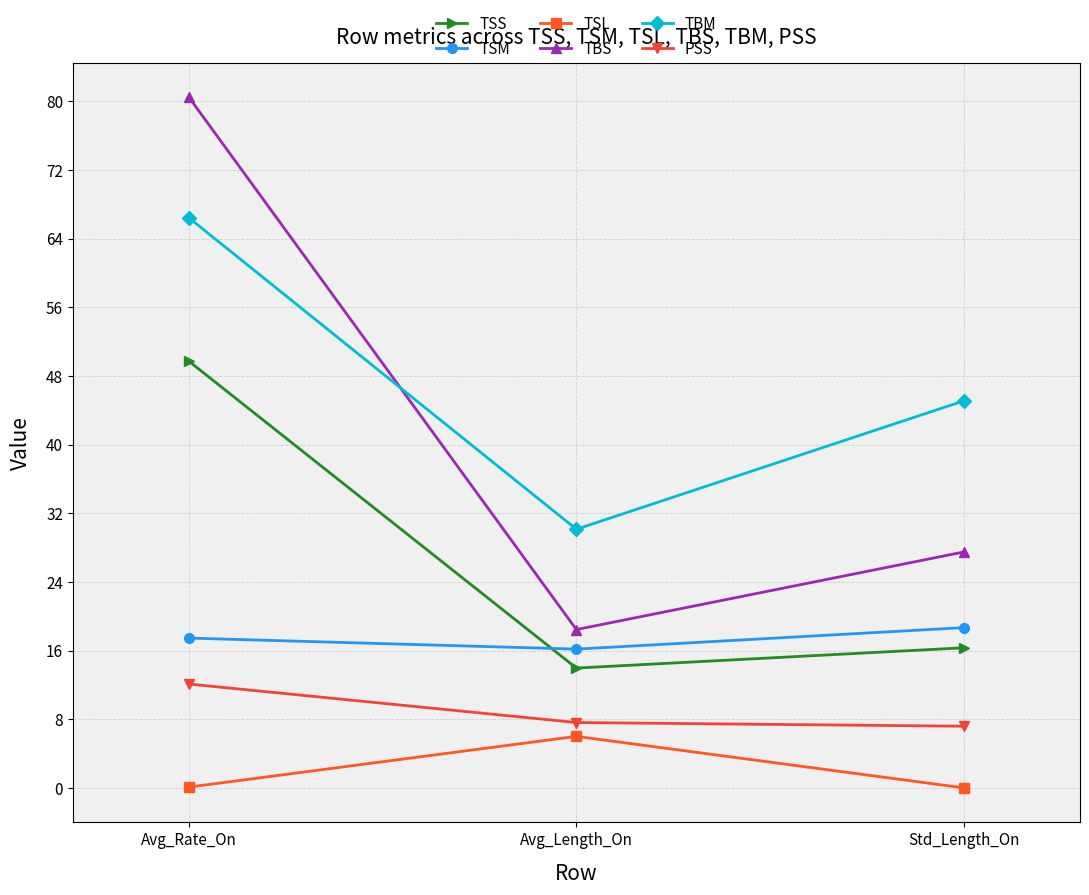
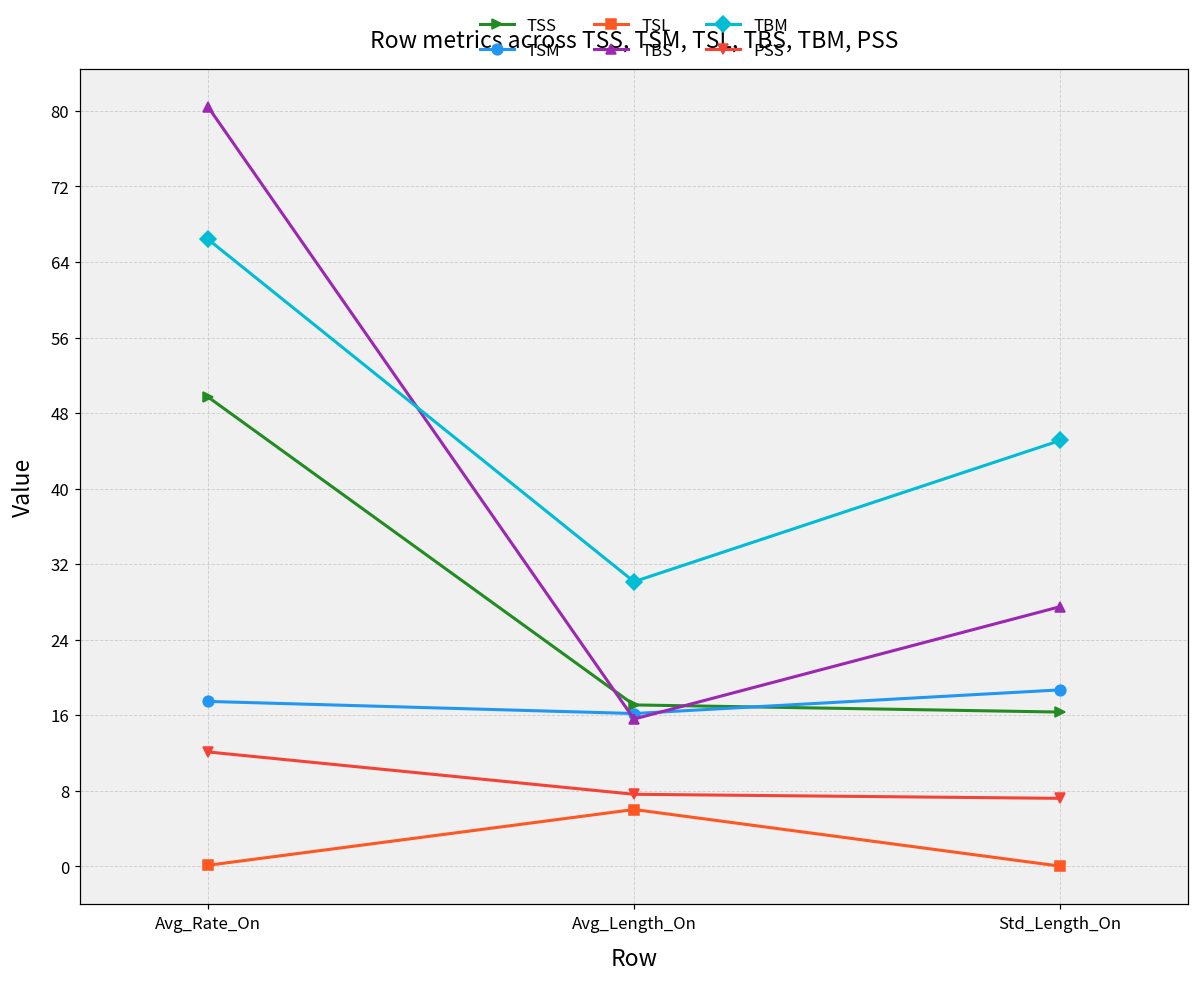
  {
    "TSS": {
      "Avg_Rate_On": 50,
-     "Avg_Length_On": 14,
+     "Avg_Length_On": 17,
      "Std_Length_On": 16
    },
    "TBS": {
      "Avg_Rate_On": 80,
-     "Avg_Length_On": 18,
+     "Avg_Length_On": 16,
      "Std_Length_On": 27
    }
  }
